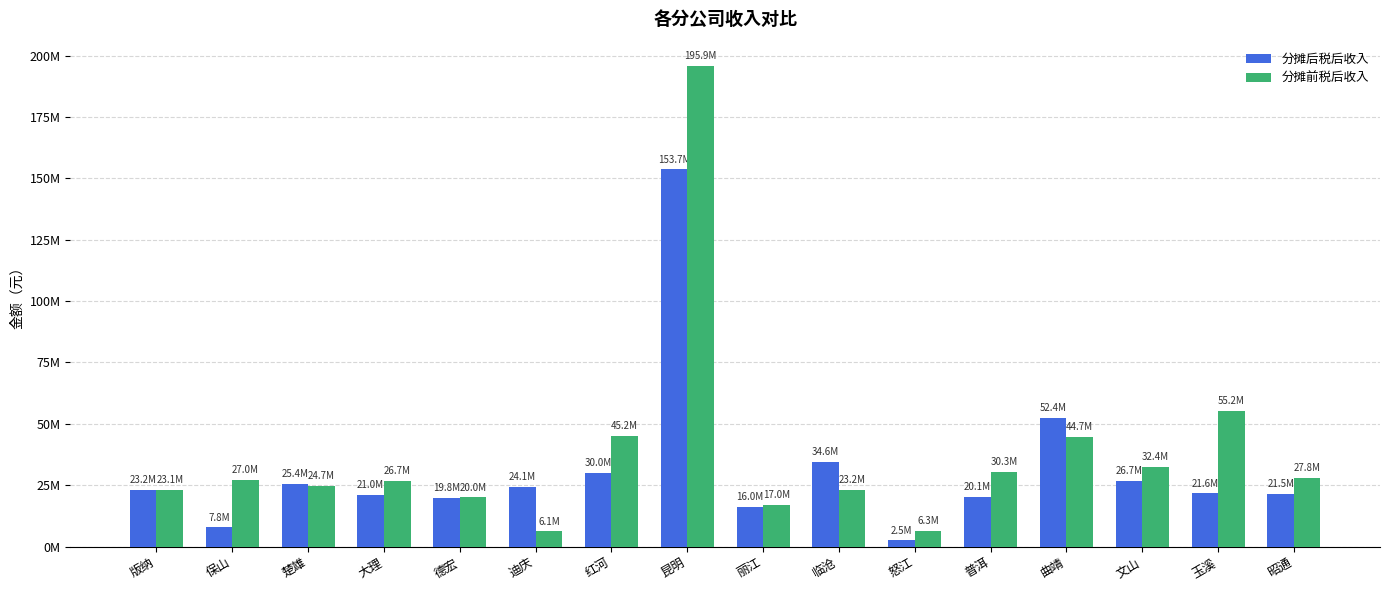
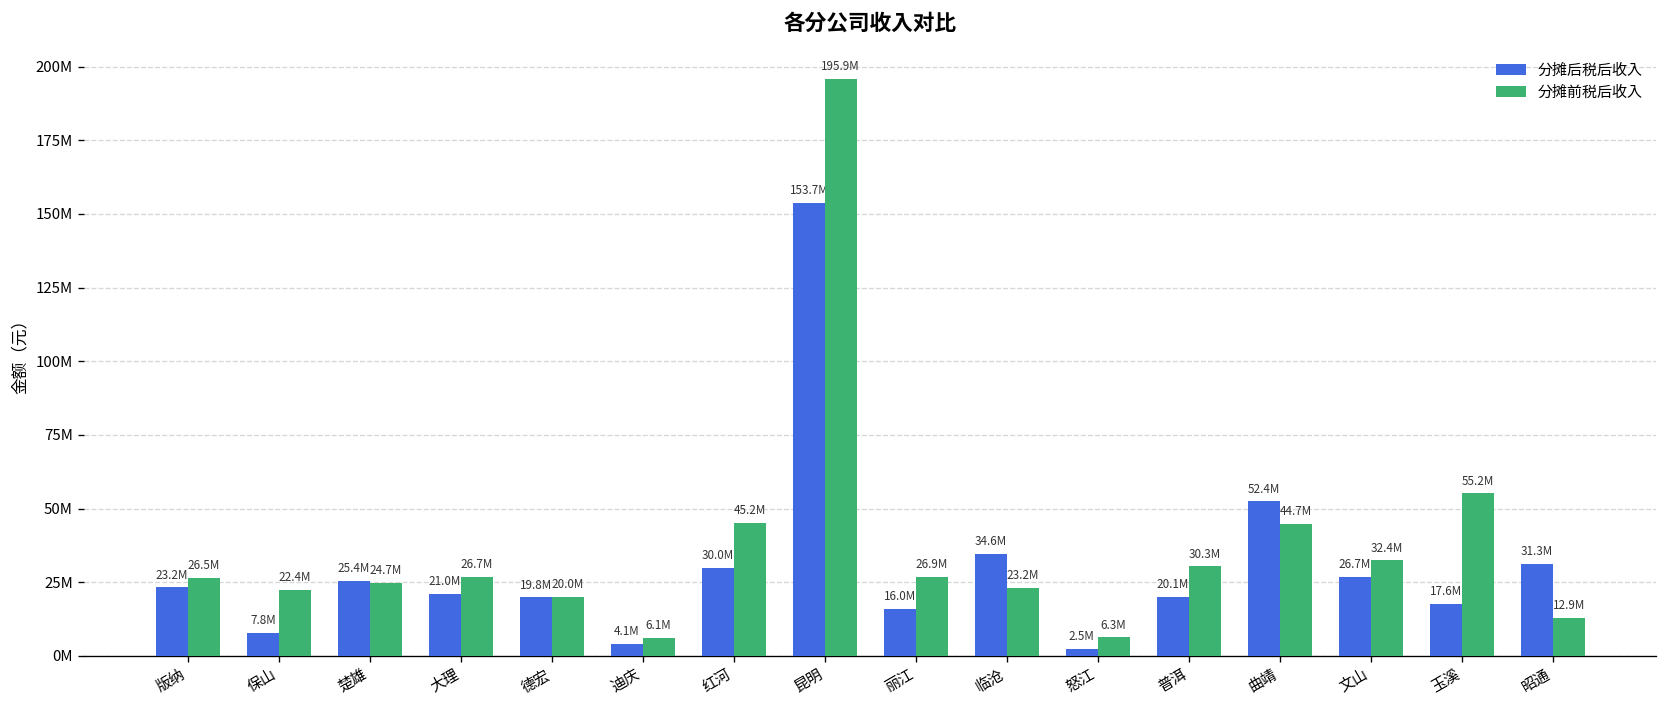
  {
    "分摊后税后收入": {
      "版纳": "23.2M",
      "保山": "7.8M",
      "楚雄": "25.4M",
      "大理": "21.0M",
      "德宏": "19.8M",
-     "迪庆": "24.1M",
+     "迪庆": "4.1M",
      "红河": "30.0M",
      "昆明": "153.7M",
      "丽江": "16.0M",
      "临沧": "34.6M",
      "怒江": "2.5M",
      "普洱": "20.1M",
      "曲靖": "52.4M",
      "文山": "26.7M",
-     "玉溪": "21.6M",
-     "昭通": "21.5M"
+     "玉溪": "17.6M",
+     "昭通": "31.3M"
    },
    "分摊前税后收入": {
-     "版纳": "23.1M",
-     "保山": "27.0M",
+     "版纳": "26.5M",
+     "保山": "22.4M",
      "楚雄": "24.7M",
      "大理": "26.7M",
      "德宏": "20.0M",
      "迪庆": "6.1M",
      "红河": "45.2M",
      "昆明": "195.9M",
-     "丽江": "17.0M",
+     "丽江": "26.9M",
      "临沧": "23.2M",
      "怒江": "6.3M",
      "普洱": "30.3M",
      "曲靖": "44.7M",
      "文山": "32.4M",
      "玉溪": "55.2M",
-     "昭通": "27.8M"
+     "昭通": "12.9M"
    }
  }
